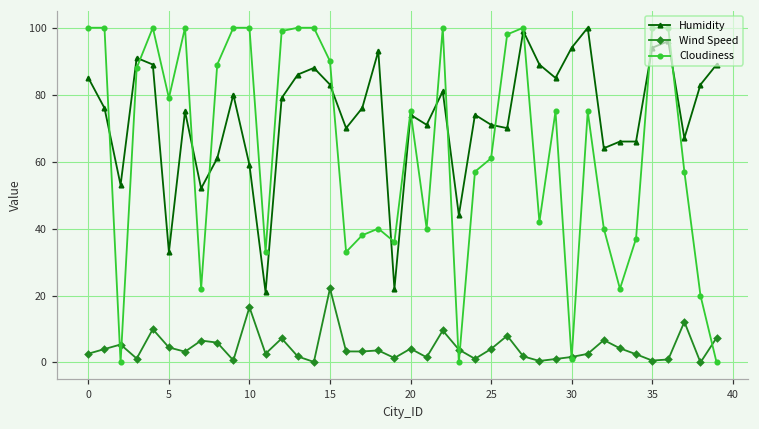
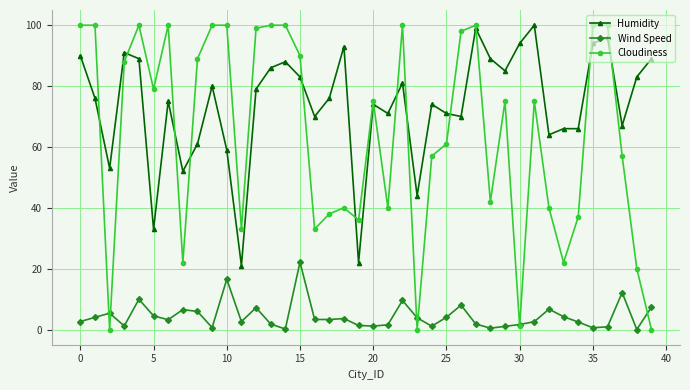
  {
    "Humidity": {
-     "0": 85,
+     "0": 90,
      "5": 33,
      "10": 59,
      "15": 83,
      "20": 74,
      "25": 71,
      "30": 94
    },
    "Wind Speed": {
      "0": 3,
      "5": 4,
      "10": 17,
      "15": 22,
-     "20": 4,
+     "20": 1,
      "25": 4,
      "35": 1
    },
    "Cloudiness": {
      "0": 100,
      "5": 79,
      "10": 100,
      "15": 90,
      "20": 75,
      "25": 61
    }
  }
